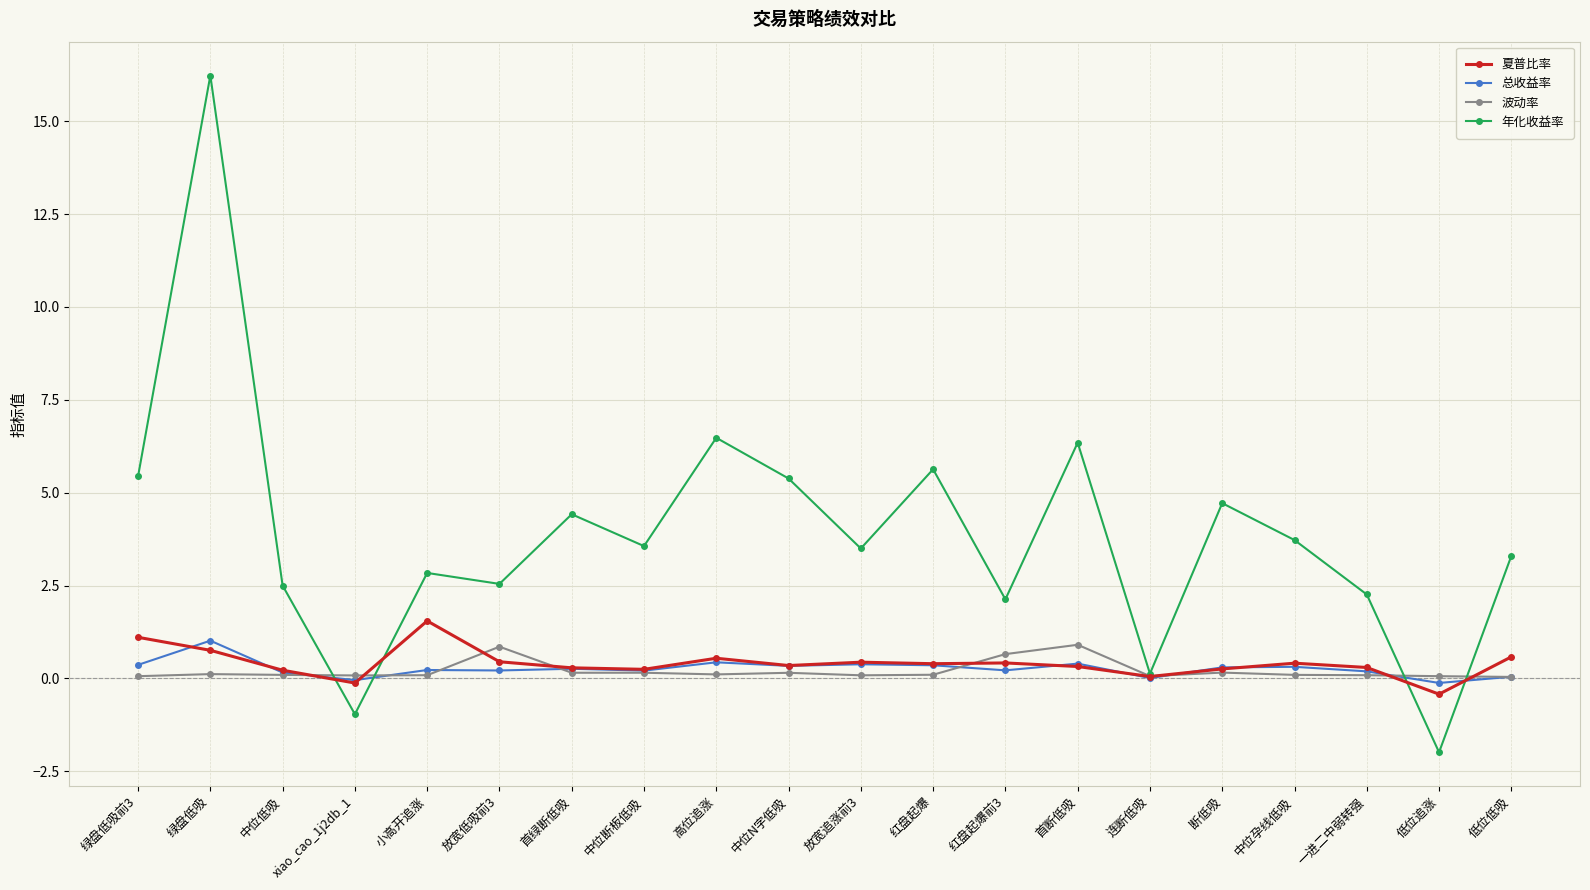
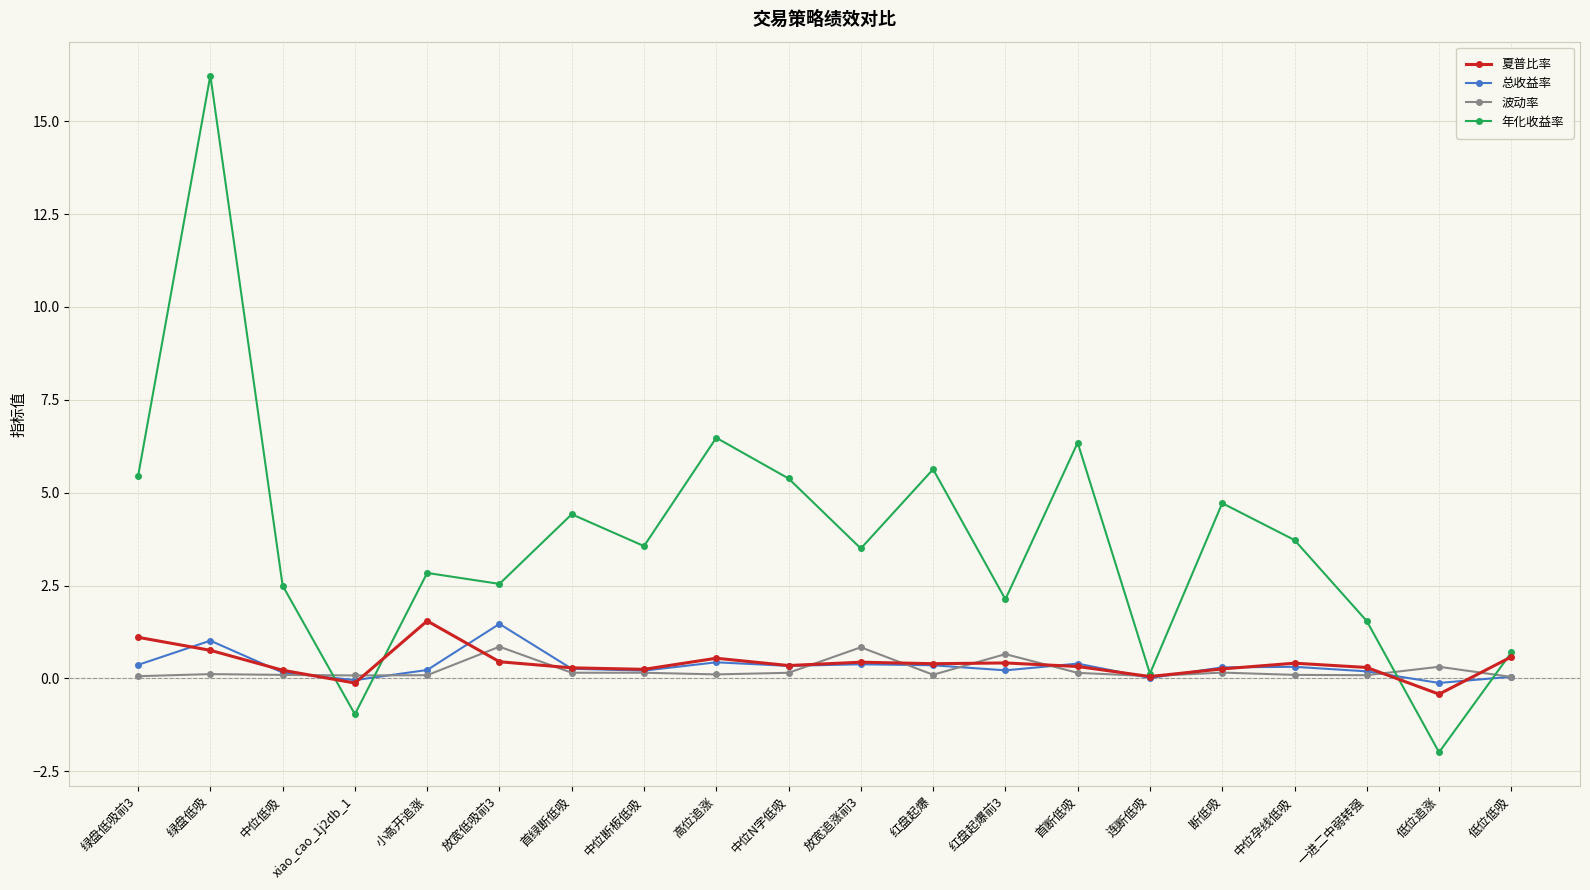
  {
    "夏普比率": {
      "绿盘低吸前3": 1.1,
      "绿盘低吸": 0.8,
      "xiao_cao_1j2db_1": -0.1,
      "小高开追涨": 1.5,
      "放宽低吸前3": 0.4,
      "高位追涨": 0.5,
      "红盘起爆前3": 0.4,
      "首断低吸": 0.3,
      "中位孕线低吸": 0.4,
      "一进二中弱转强": 0.3,
      "低位追涨": -0.4,
      "低位低吸": 0.6
    },
    "总收益率": {
      "绿盘低吸前3": 0.4,
      "绿盘低吸": 1.0,
      "xiao_cao_1j2db_1": 0.0,
      "小高开追涨": 0.2,
-     "放宽低吸前3": 0.2,
+     "放宽低吸前3": 1.5,
      "高位追涨": 0.4,
      "红盘起爆前3": 0.2,
      "首断低吸": 0.4,
      "中位孕线低吸": 0.3,
      "一进二中弱转强": 0.2,
      "低位追涨": -0.1
    },
    "波动率": {
      "绿盘低吸前3": 0.1,
      "绿盘低吸": 0.1,
      "xiao_cao_1j2db_1": 0.1,
      "小高开追涨": 0.1,
      "放宽低吸前3": 0.9,
      "首绿断低吸": 0.2,
      "高位追涨": 0.1,
      "中位N字低吸": 0.1,
-     "放宽追涨前3": 0.1,
+     "放宽追涨前3": 0.8,
      "红盘起爆": 0.1,
      "红盘起爆前3": 0.7,
-     "首断低吸": 0.9,
+     "首断低吸": 0.1,
      "断低吸": 0.2,
      "中位孕线低吸": 0.1,
      "一进二中弱转强": 0.1,
-     "低位追涨": 0.1
+     "低位追涨": 0.3
    },
    "年化收益率": {
      "绿盘低吸前3": 5.4,
      "绿盘低吸": 16.2,
      "中位低吸": 2.5,
      "xiao_cao_1j2db_1": -1.0,
      "小高开追涨": 2.8,
      "放宽低吸前3": 2.5,
      "首绿断低吸": 4.4,
      "中位断板低吸": 3.6,
      "高位追涨": 6.5,
      "中位N字低吸": 5.4,
      "放宽追涨前3": 3.5,
      "红盘起爆": 5.6,
      "红盘起爆前3": 2.1,
      "首断低吸": 6.3,
      "断低吸": 4.7,
      "中位孕线低吸": 3.7,
-     "一进二中弱转强": 2.3,
+     "一进二中弱转强": 1.5,
      "低位追涨": -2.0,
-     "低位低吸": 3.3
+     "低位低吸": 0.7
    }
  }
